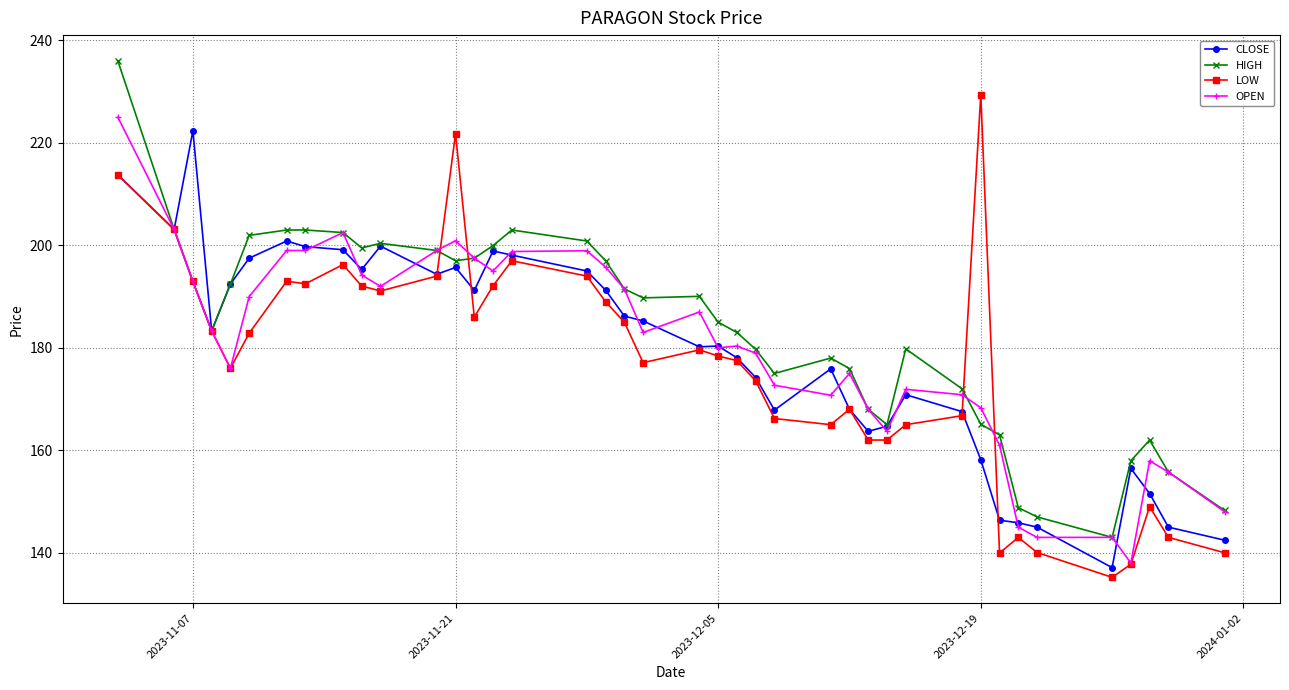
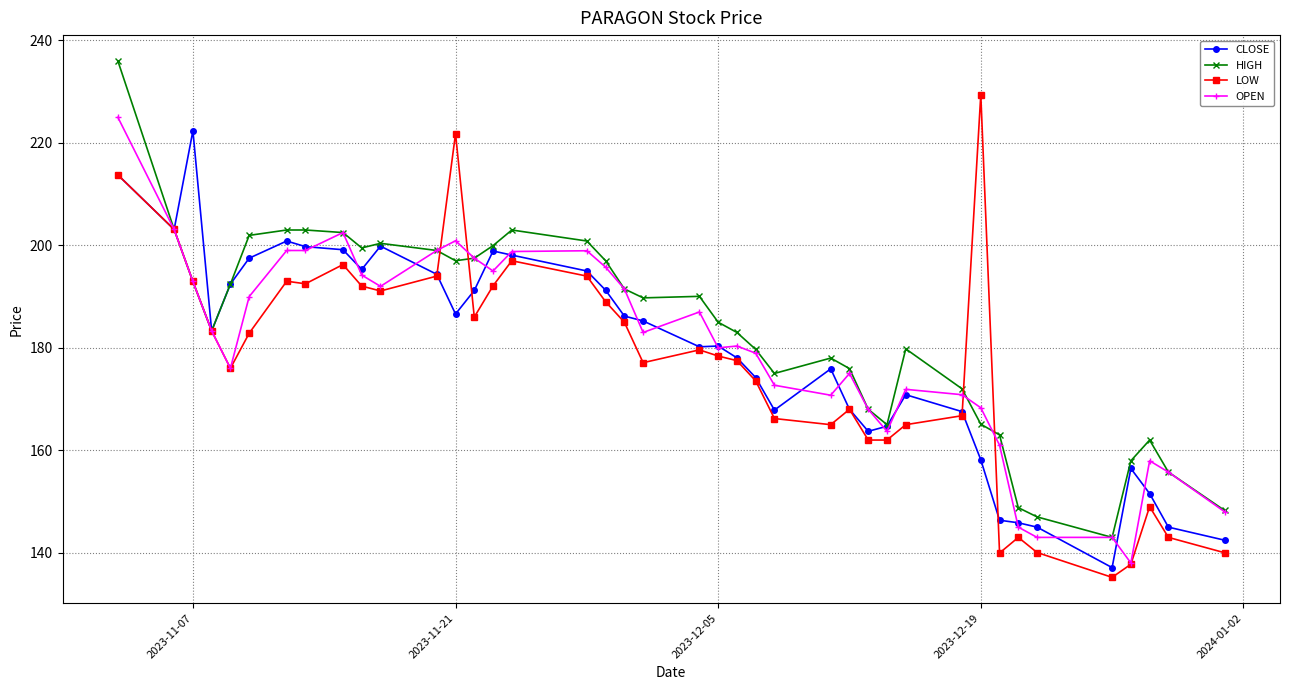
  {
    "CLOSE": {
      "2023-11-07": 222,
-     "2023-11-21": 196,
+     "2023-11-21": 187,
      "2023-12-19": 158
    },
    "HIGH": {
      "2023-11-21": 197,
      "2023-12-05": 185,
      "2023-12-19": 165
    },
    "LOW": {
      "2023-11-21": 222,
      "2023-12-05": 178,
      "2023-12-19": 229
    },
    "OPEN": {
      "2023-11-21": 201,
      "2023-12-19": 168
    }
  }
